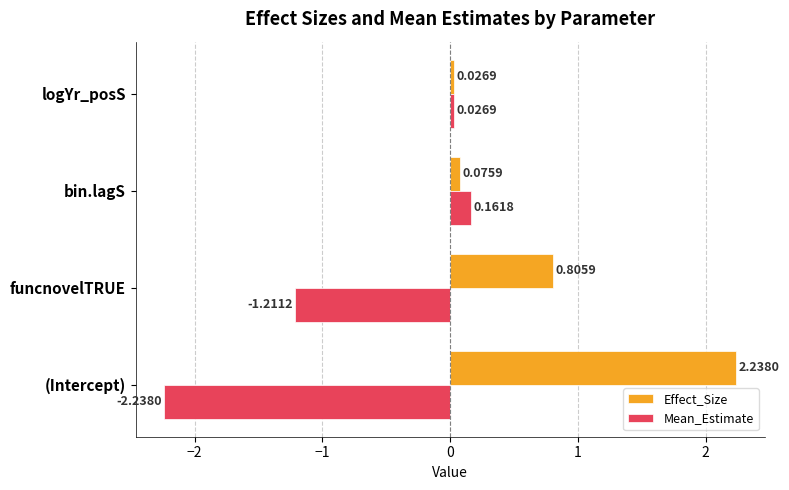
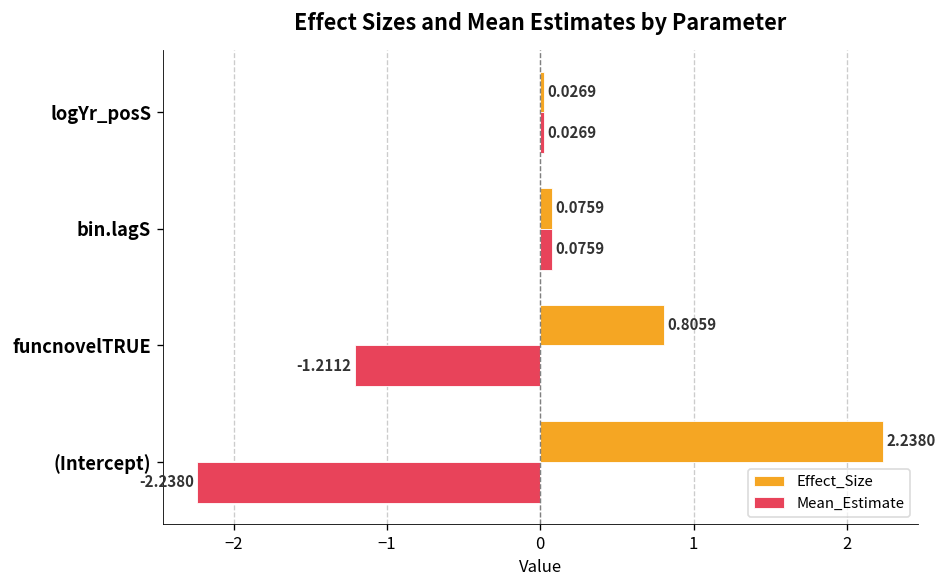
  {
    "Effect_Size": {
      "logYr_posS": 0.0269,
      "bin.lagS": 0.0759,
      "funcnovelTRUE": 0.8059,
      "(Intercept)": 2.2380
    },
    "Mean_Estimate": {
      "logYr_posS": 0.0269,
-     "bin.lagS": 0.1618,
+     "bin.lagS": 0.0759,
      "funcnovelTRUE": -1.2112,
      "(Intercept)": -2.2380
    }
  }
